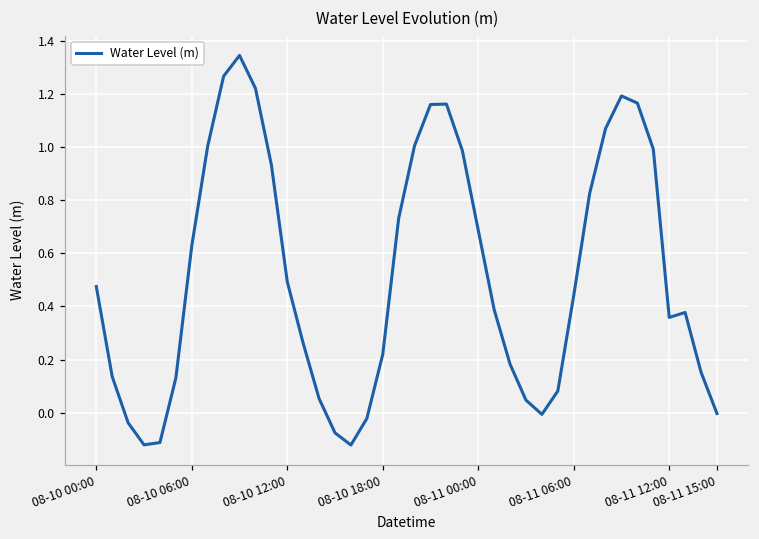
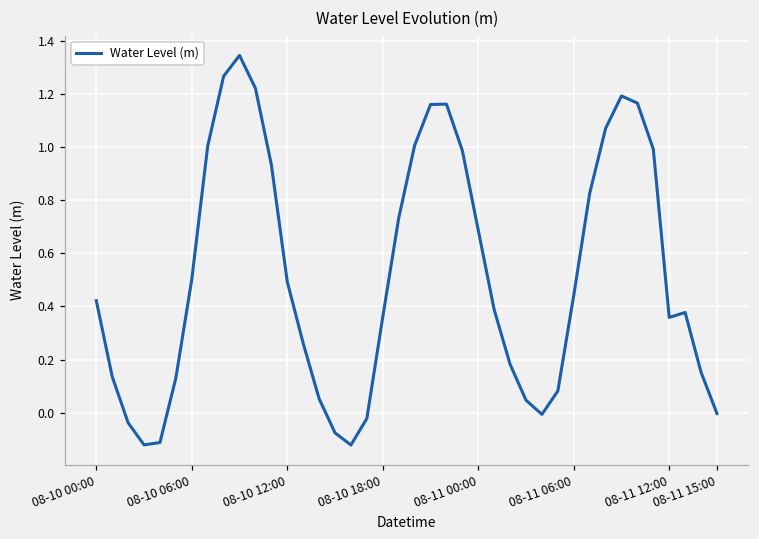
  {
-   "08-10 00:00": 0.48,
-   "08-10 06:00": 0.63,
+   "08-10 00:00": 0.42,
+   "08-10 06:00": 0.50,
    "08-10 12:00": 0.49,
-   "08-10 18:00": 0.22,
+   "08-10 18:00": 0.36,
    "08-11 00:00": 0.69,
    "08-11 06:00": 0.44,
    "08-11 12:00": 0.36,
    "08-11 15:00": 0.00
  }
